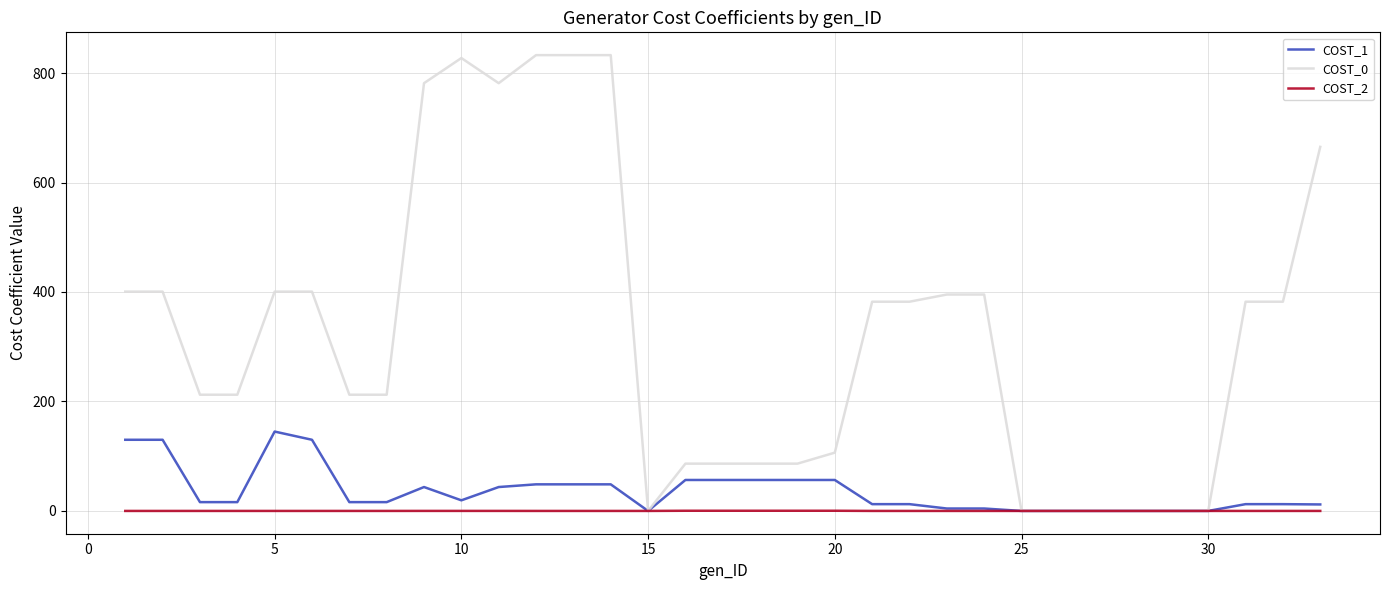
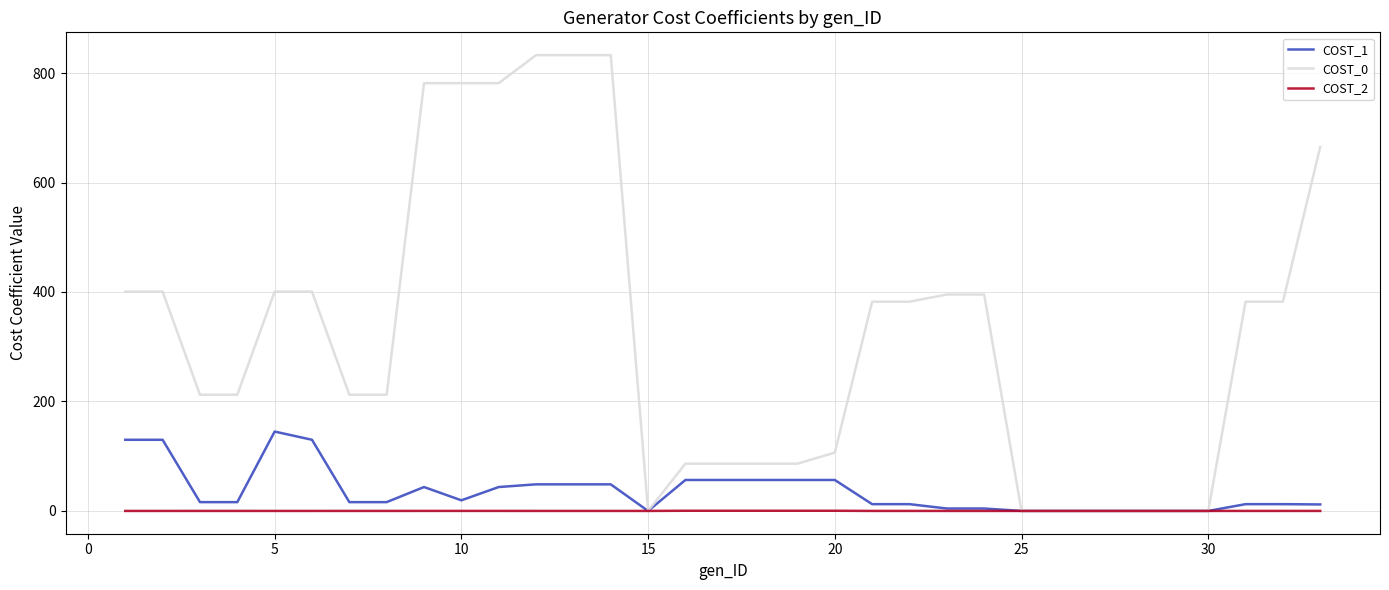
  {
    "COST_1": {
      "5": 150,
      "10": 20,
      "20": 60
    },
    "COST_0": {
      "5": 400,
-     "10": 830,
+     "10": 780,
      "20": 110
    },
    "COST_2": {
      "5": 0,
      "10": 0,
      "20": 0
    }
  }
